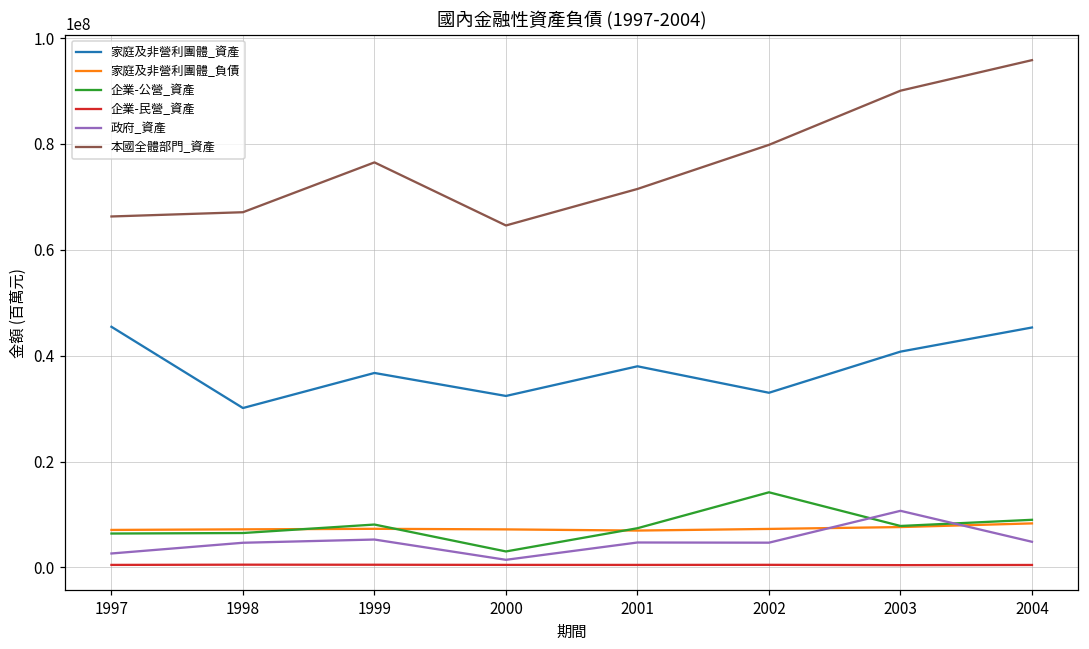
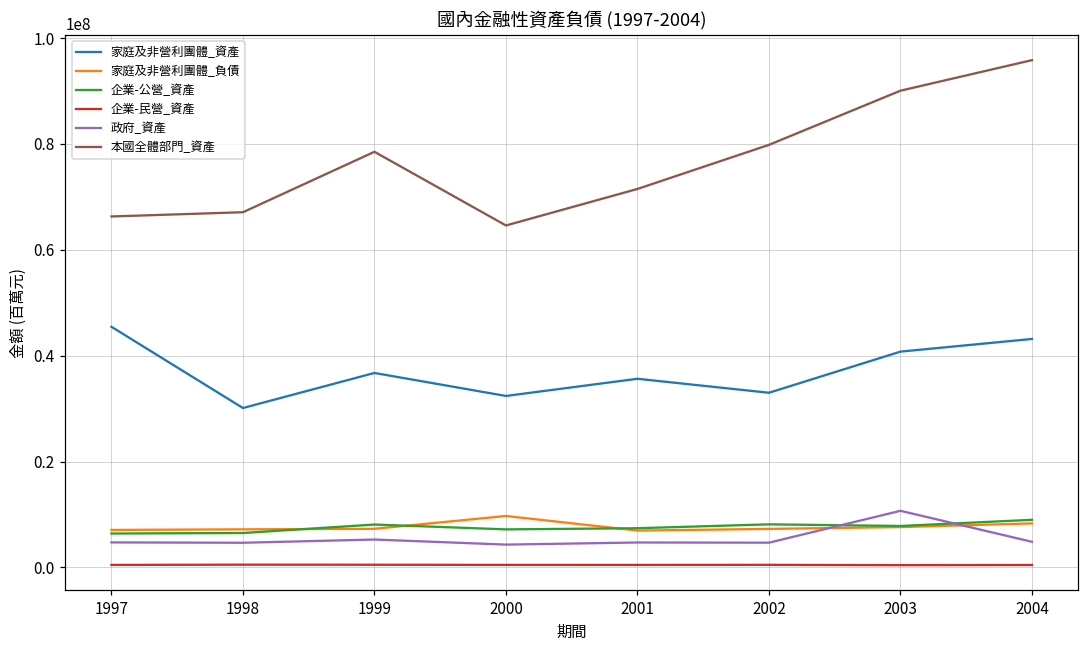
  {
    "家庭及非營利團體_資產": {
      "1997": 45000000,
      "1998": 30000000,
      "1999": 37000000,
      "2000": 32000000,
-     "2001": 38000000,
+     "2001": 36000000,
      "2002": 33000000,
      "2003": 41000000,
-     "2004": 45000000
+     "2004": 43000000
    },
    "家庭及非營利團體_負債": {
      "1997": 7000000,
      "1998": 7000000,
      "1999": 7000000,
-     "2000": 7000000,
+     "2000": 10000000,
      "2002": 7000000,
      "2004": 8000000
    },
    "企業-公營_資產": {
      "1997": 6000000,
      "1998": 6000000,
      "1999": 8000000,
-     "2000": 3000000,
-     "2002": 14000000,
+     "2000": 7000000,
+     "2002": 8000000,
      "2004": 9000000
    },
    "企業-民營_資產": {
      "1997": 0,
      "1998": 1000000,
      "1999": 1000000,
      "2000": 0,
      "2001": 0,
      "2002": 0,
      "2003": 0,
      "2004": 0
    },
    "政府_資產": {
-     "1997": 3000000,
+     "1997": 5000000,
      "1998": 5000000,
      "1999": 5000000,
-     "2000": 1000000,
+     "2000": 4000000,
      "2001": 5000000,
      "2002": 5000000,
      "2003": 11000000,
      "2004": 5000000
    },
    "本國全體部門_資產": {
      "1997": 66000000,
      "1998": 67000000,
-     "1999": 77000000,
+     "1999": 79000000,
      "2000": 65000000,
      "2001": 71000000,
      "2002": 80000000,
      "2003": 90000000,
      "2004": 96000000
    }
  }
